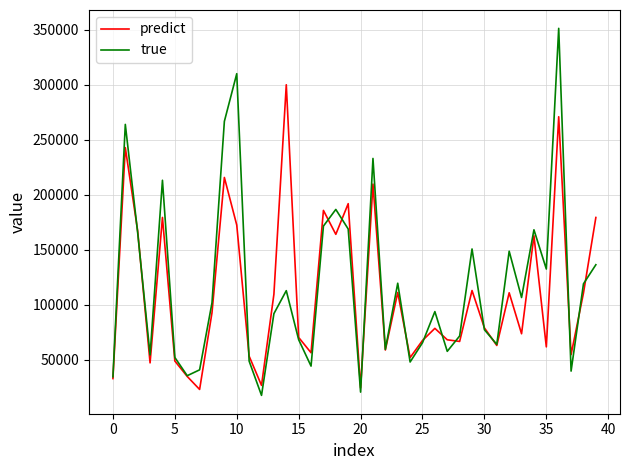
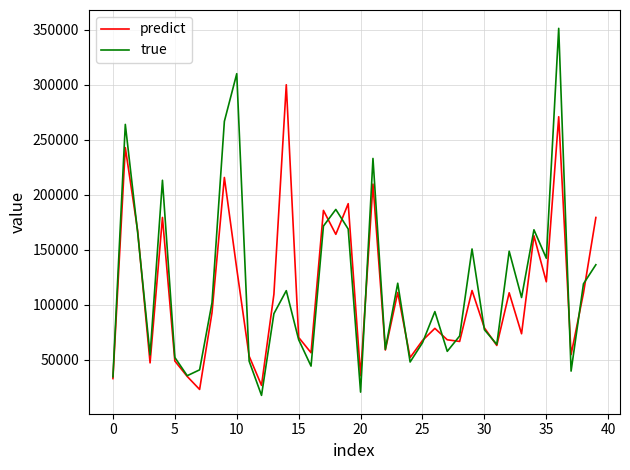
  {
    "predict": {
      "5": 49000,
-     "10": 173000,
-     "20": 25000,
-     "35": 62000
+     "10": 133000,
+     "20": 36000,
+     "35": 121000
    },
    "true": {
      "5": 52000,
      "10": 310000,
      "20": 21000,
-     "35": 133000
+     "35": 142000
    }
  }
